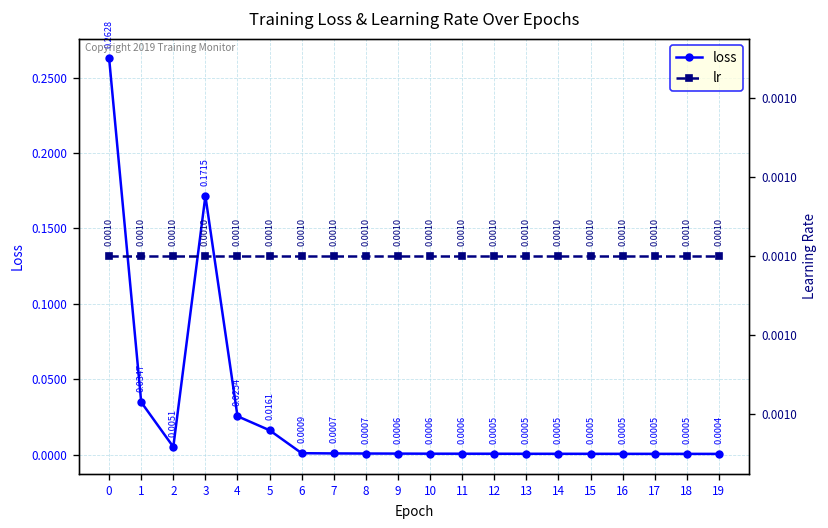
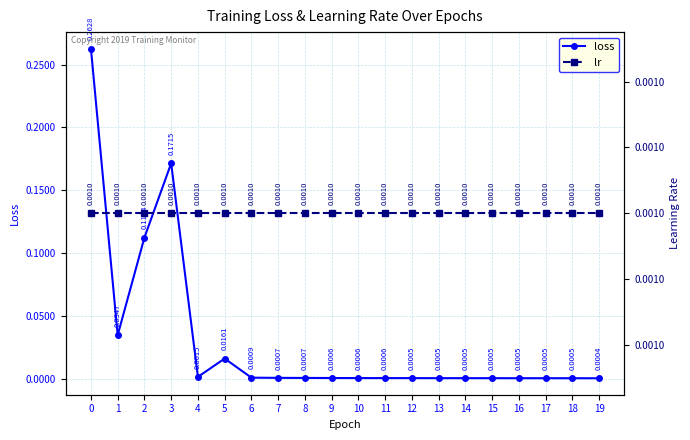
  {
    "loss": {
      "1": 0.0347,
-     "2": 0.0051,
+     "2": 0.1124,
      "3": 0.1715,
-     "4": 0.0254,
+     "4": 0.0015,
      "5": 0.0161,
      "6": 0.0009,
      "7": 0.0007,
      "8": 0.0007,
      "9": 0.0006,
      "10": 0.0006,
      "11": 0.0006,
      "12": 0.0005,
      "13": 0.0005,
      "14": 0.0005,
      "15": 0.0005,
      "16": 0.0005,
      "17": 0.0005,
      "18": 0.0005,
      "19": 0.0004
    },
    "lr": {
      "0": 0.0010,
      "1": 0.0010,
      "2": 0.0010,
      "3": 0.0010,
      "4": 0.0010,
      "5": 0.0010,
      "6": 0.0010,
      "7": 0.0010,
      "8": 0.0010,
      "9": 0.0010,
      "10": 0.0010,
      "11": 0.0010,
      "12": 0.0010,
      "13": 0.0010,
      "14": 0.0010,
      "15": 0.0010,
      "16": 0.0010,
      "17": 0.0010,
      "18": 0.0010,
      "19": 0.0010
    }
  }
